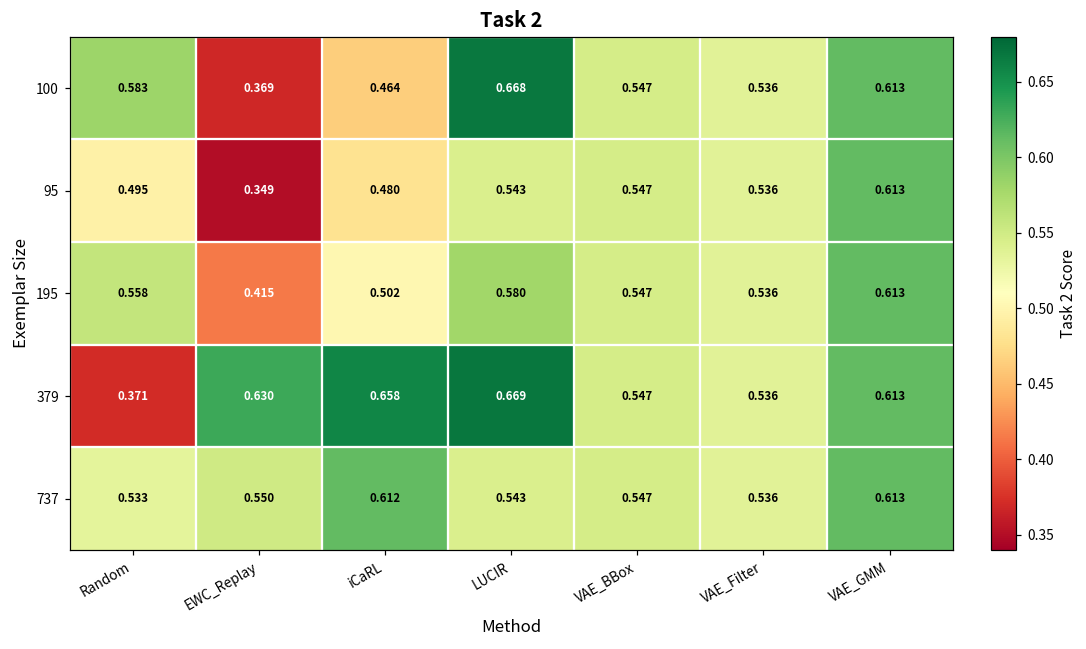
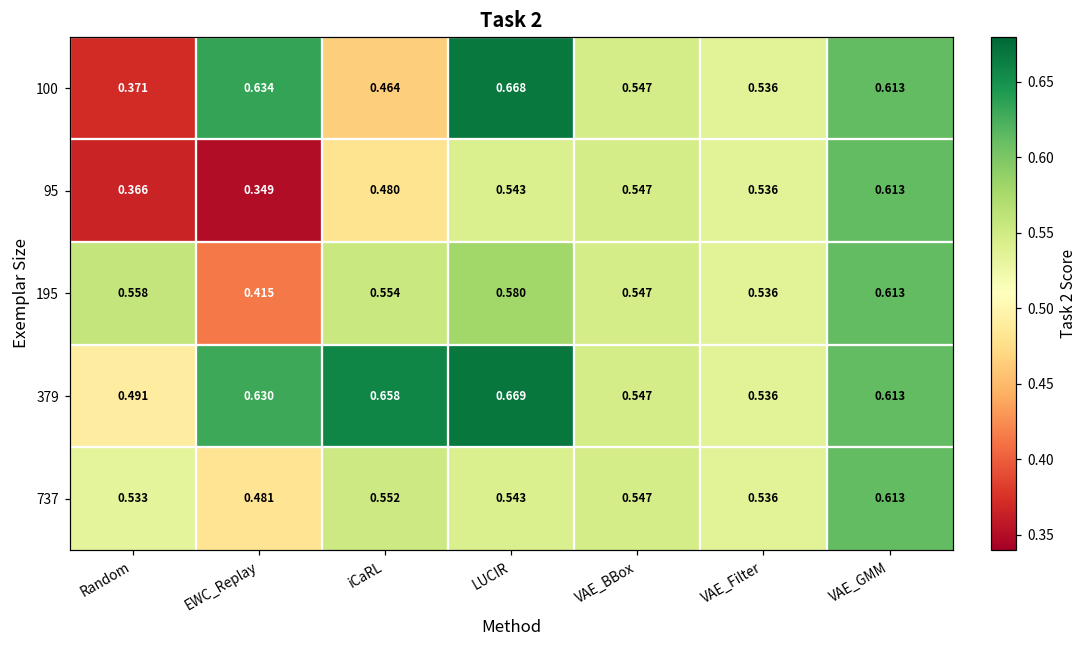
  {
    "100": {
-     "Random": 0.583,
-     "EWC_Replay": 0.369,
+     "Random": 0.371,
+     "EWC_Replay": 0.634,
      "iCaRL": 0.464,
      "LUCIR": 0.668,
      "VAE_BBox": 0.547,
      "VAE_Filter": 0.536,
      "VAE_GMM": 0.613
    },
    "95": {
-     "Random": 0.495,
+     "Random": 0.366,
      "EWC_Replay": 0.349,
      "iCaRL": 0.480,
      "LUCIR": 0.543,
      "VAE_BBox": 0.547,
      "VAE_Filter": 0.536,
      "VAE_GMM": 0.613
    },
    "195": {
      "Random": 0.558,
      "EWC_Replay": 0.415,
-     "iCaRL": 0.502,
+     "iCaRL": 0.554,
      "LUCIR": 0.580,
      "VAE_BBox": 0.547,
      "VAE_Filter": 0.536,
      "VAE_GMM": 0.613
    },
    "379": {
-     "Random": 0.371,
+     "Random": 0.491,
      "EWC_Replay": 0.630,
      "iCaRL": 0.658,
      "LUCIR": 0.669,
      "VAE_BBox": 0.547,
      "VAE_Filter": 0.536,
      "VAE_GMM": 0.613
    },
    "737": {
      "Random": 0.533,
-     "EWC_Replay": 0.550,
-     "iCaRL": 0.612,
+     "EWC_Replay": 0.481,
+     "iCaRL": 0.552,
      "LUCIR": 0.543,
      "VAE_BBox": 0.547,
      "VAE_Filter": 0.536,
      "VAE_GMM": 0.613
    }
  }
